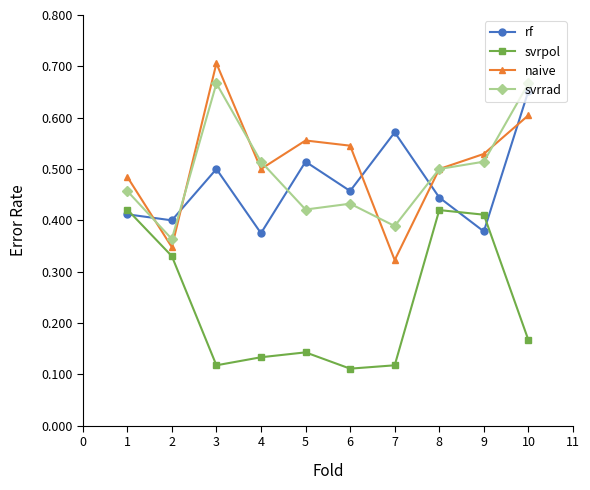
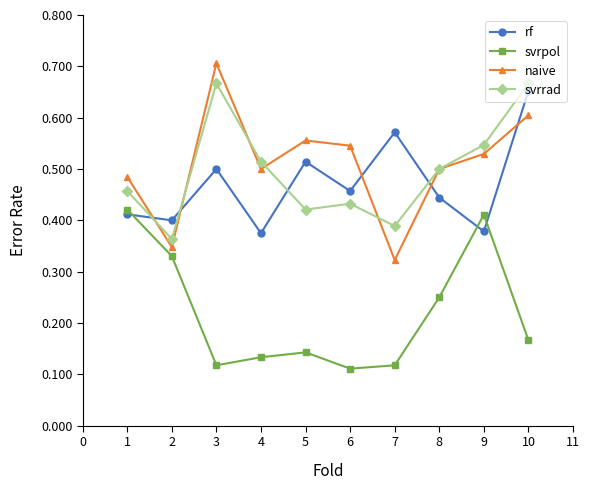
  {
    "rf": {
      "1": 0.41,
      "2": 0.40,
      "3": 0.50,
      "4": 0.38,
      "5": 0.51,
      "6": 0.46,
      "7": 0.57,
      "8": 0.44,
      "9": 0.38
    },
    "svrpol": {
      "1": 0.42,
      "2": 0.33,
      "3": 0.12,
      "4": 0.13,
      "5": 0.14,
      "6": 0.11,
      "7": 0.12,
-     "8": 0.42,
+     "8": 0.25,
      "9": 0.41,
      "10": 0.17
    },
    "naive": {
      "1": 0.48,
      "2": 0.35,
      "3": 0.71,
      "4": 0.50,
      "5": 0.56,
      "6": 0.55,
      "7": 0.32,
      "9": 0.53,
      "10": 0.60
    },
    "svrrad": {
      "1": 0.46,
      "2": 0.36,
      "3": 0.67,
      "4": 0.51,
      "5": 0.42,
      "6": 0.43,
      "7": 0.39,
-     "9": 0.51
+     "9": 0.55
    }
  }
